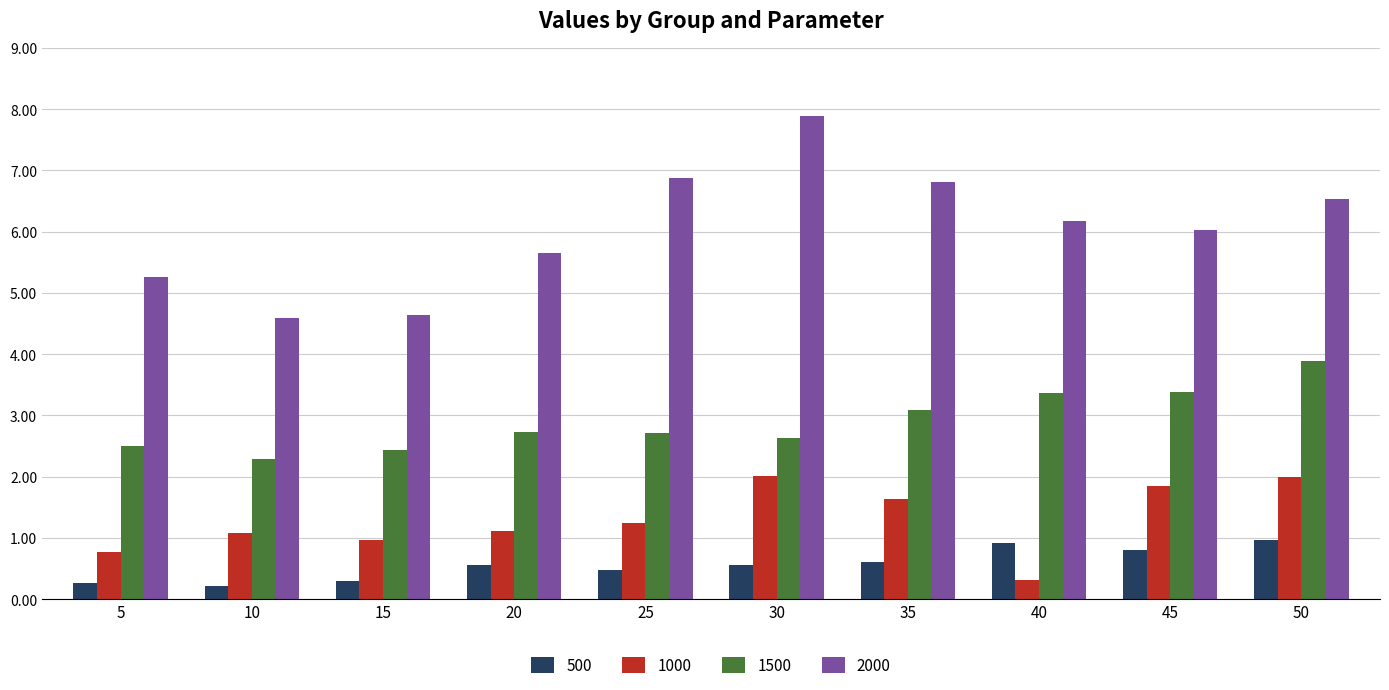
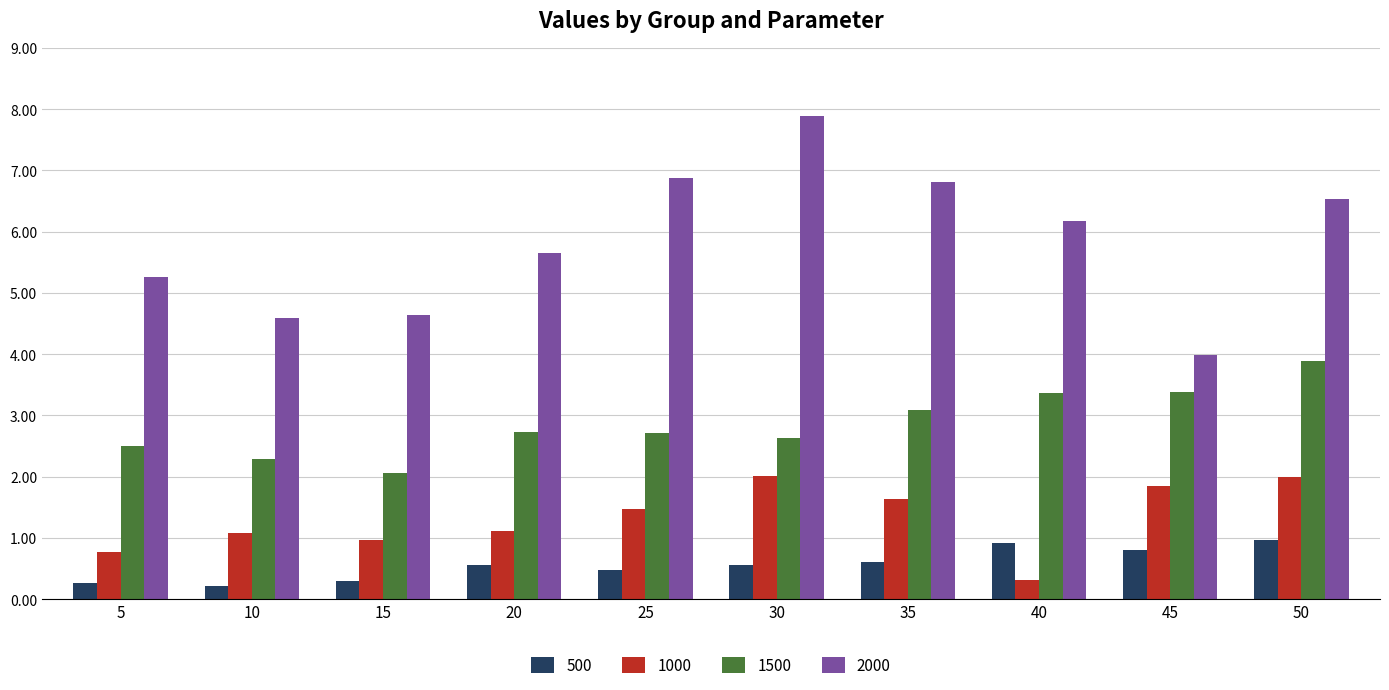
  {
    "500": {
      "5": 0.3,
      "10": 0.2,
      "15": 0.3,
      "20": 0.6,
      "25": 0.5,
      "30": 0.6,
      "35": 0.6,
      "40": 0.9,
      "45": 0.8,
      "50": 1.0
    },
    "1000": {
      "5": 0.8,
      "10": 1.1,
      "15": 1.0,
      "20": 1.1,
-     "25": 1.2,
+     "25": 1.5,
      "30": 2.0,
      "35": 1.6,
      "40": 0.3,
      "45": 1.8,
      "50": 2.0
    },
    "1500": {
      "5": 2.5,
      "10": 2.3,
-     "15": 2.4,
+     "15": 2.1,
      "20": 2.7,
      "25": 2.7,
      "30": 2.6,
      "35": 3.1,
      "40": 3.4,
      "45": 3.4,
      "50": 3.9
    },
    "2000": {
      "5": 5.3,
      "10": 4.6,
      "15": 4.6,
      "20": 5.6,
      "25": 6.9,
      "30": 7.9,
      "35": 6.8,
      "40": 6.2,
-     "45": 6.0,
+     "45": 4.0,
      "50": 6.5
    }
  }
